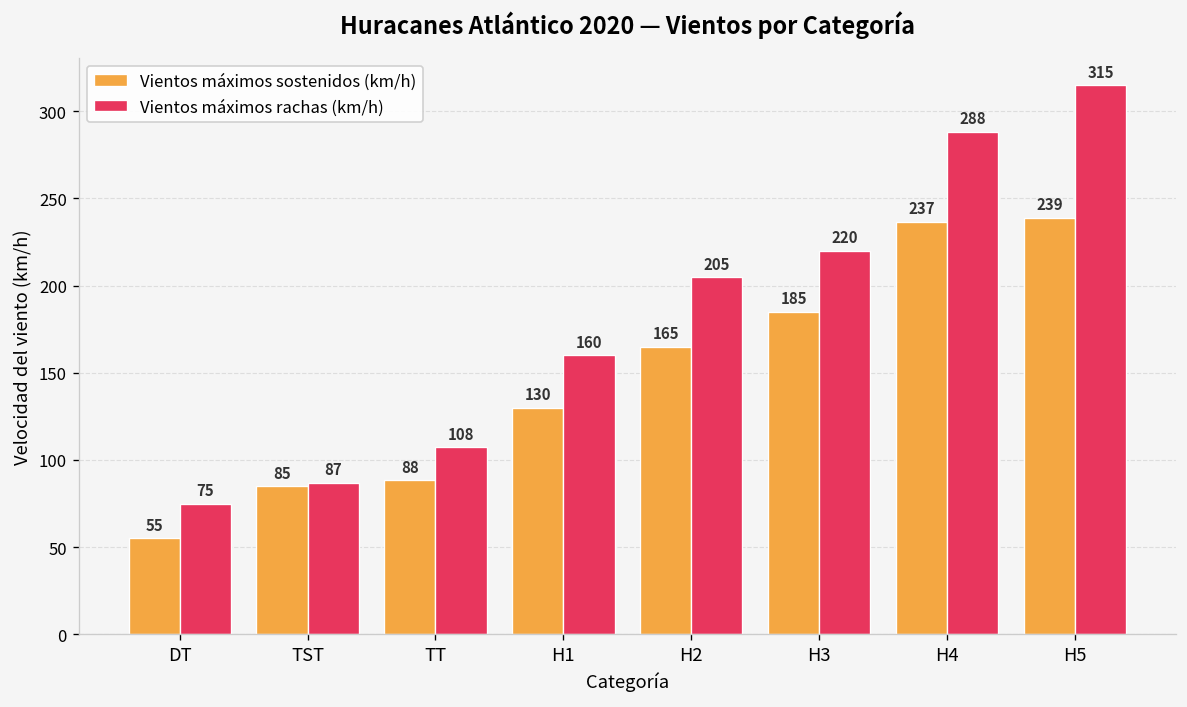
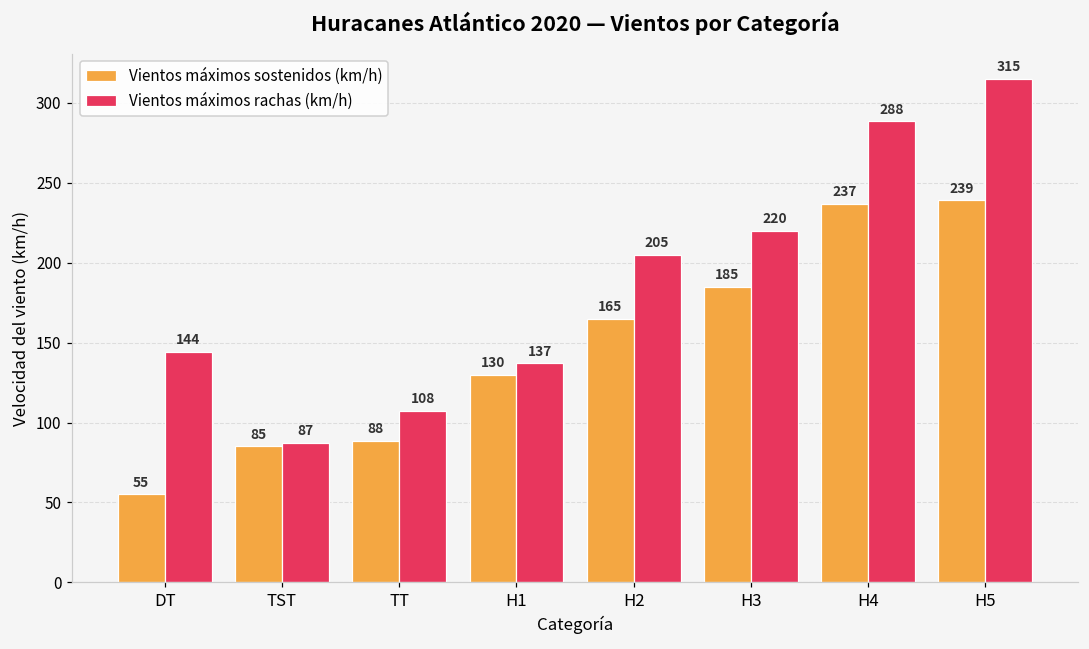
  {
    "Vientos máximos sostenidos (km/h)": {
      "DT": 55,
      "TST": 85,
      "TT": 88,
      "H1": 130,
      "H2": 165,
      "H3": 185,
      "H4": 237,
      "H5": 239
    },
    "Vientos máximos rachas (km/h)": {
-     "DT": 75,
+     "DT": 144,
      "TST": 87,
      "TT": 108,
-     "H1": 160,
+     "H1": 137,
      "H2": 205,
      "H3": 220,
      "H4": 288,
      "H5": 315
    }
  }
